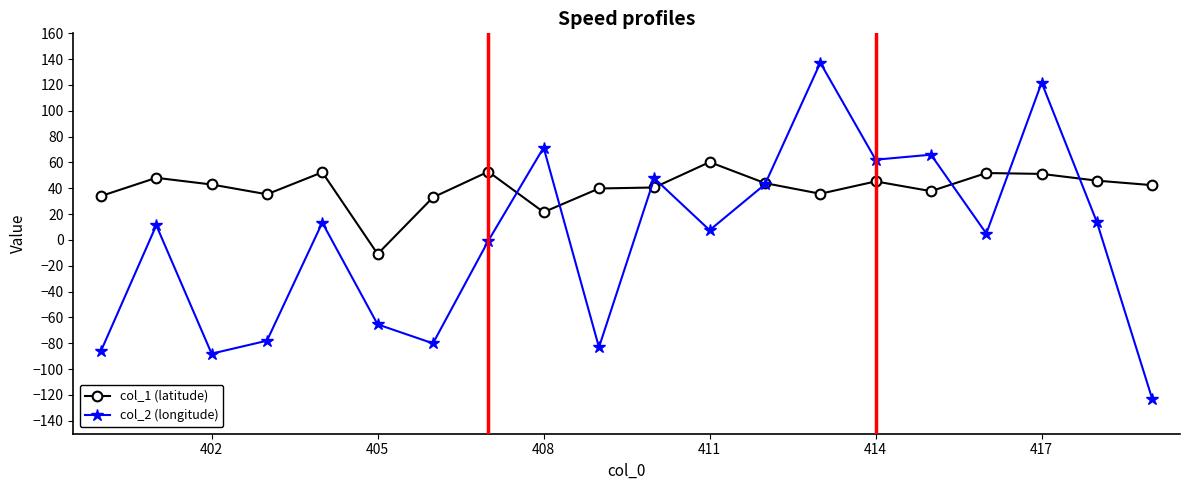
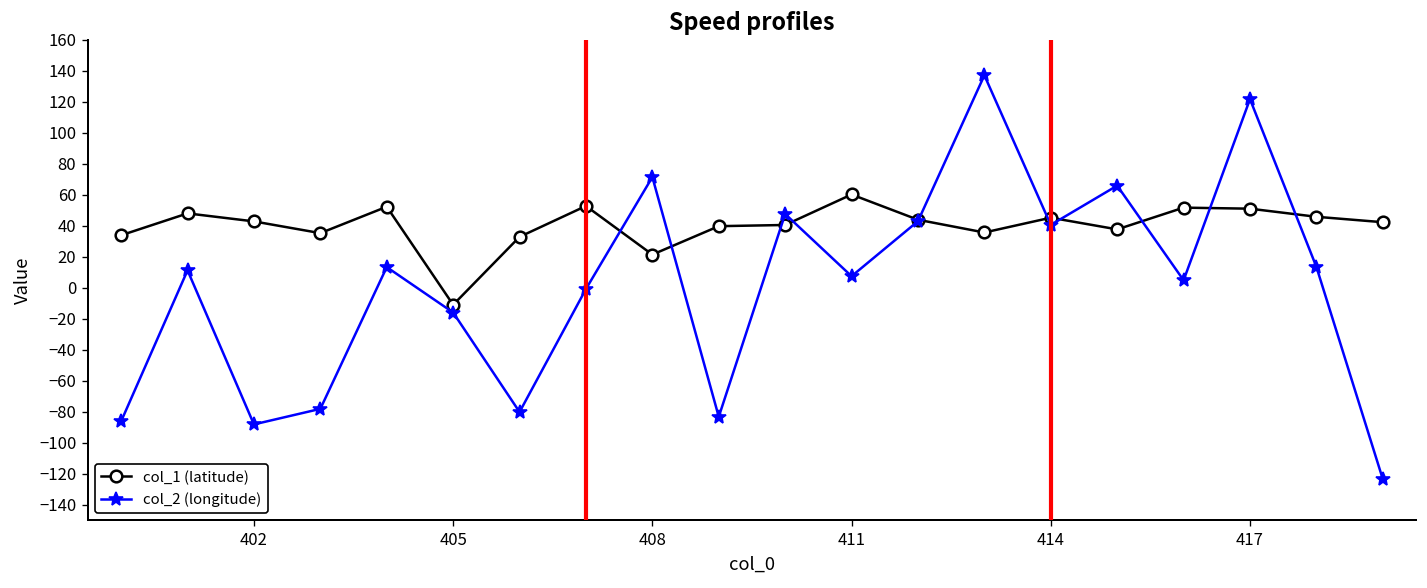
  {
    "col_1 (latitude)": {
      "402": 43,
      "405": -11,
      "408": 22,
      "411": 60,
      "414": 45,
      "417": 51
    },
    "col_2 (longitude)": {
      "402": -88,
-     "405": -65,
+     "405": -16,
      "408": 72,
      "411": 8,
-     "414": 62,
+     "414": 41,
      "417": 122
    }
  }
